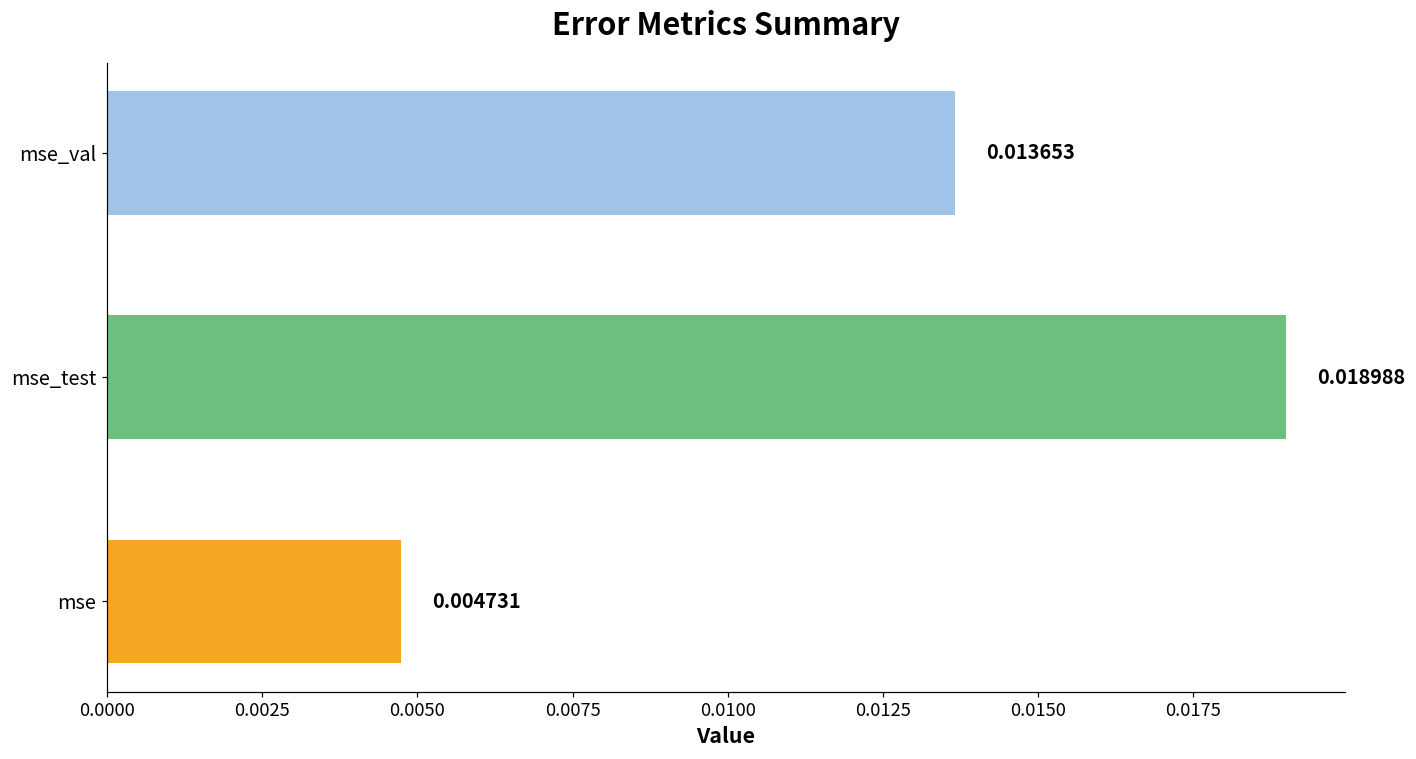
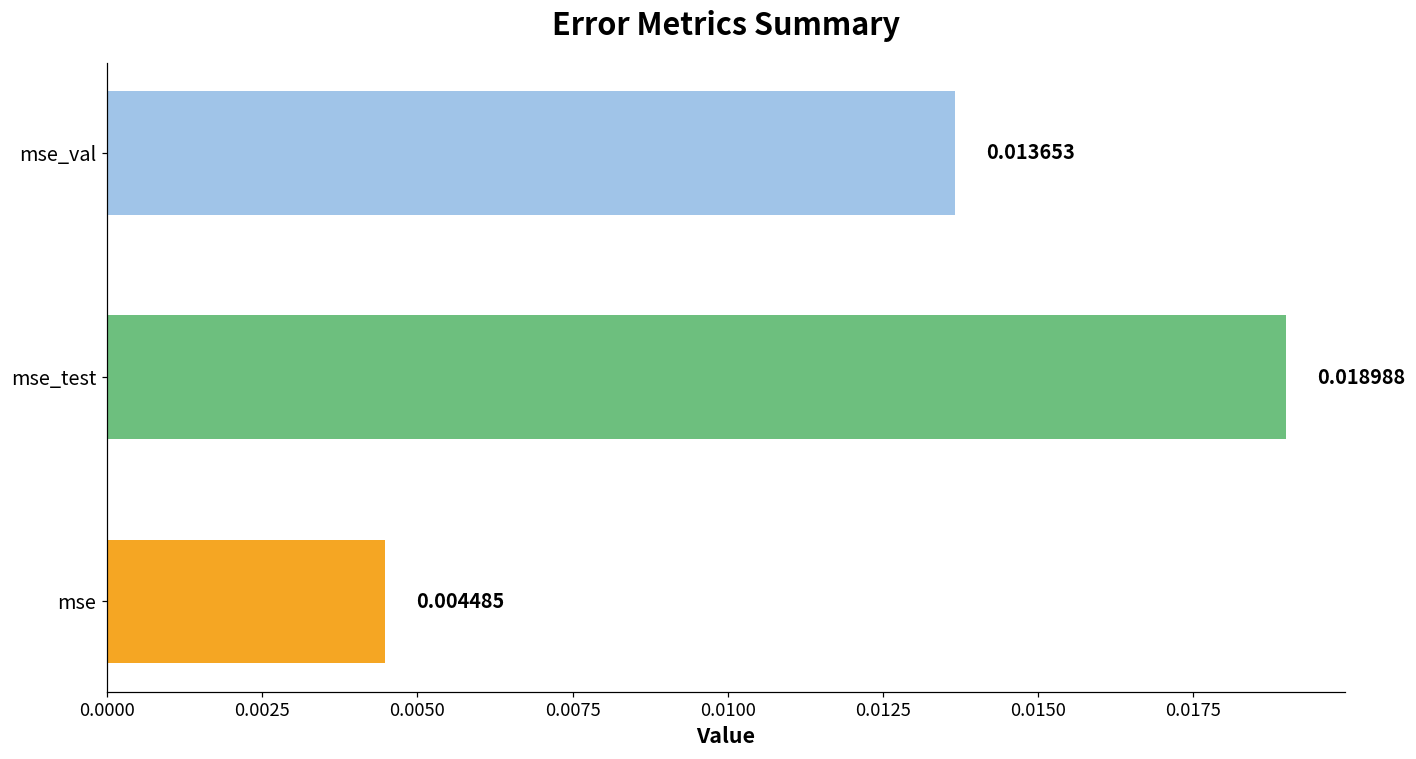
  {
-   "mse": 0.004731
+   "mse": 0.004485
  }
